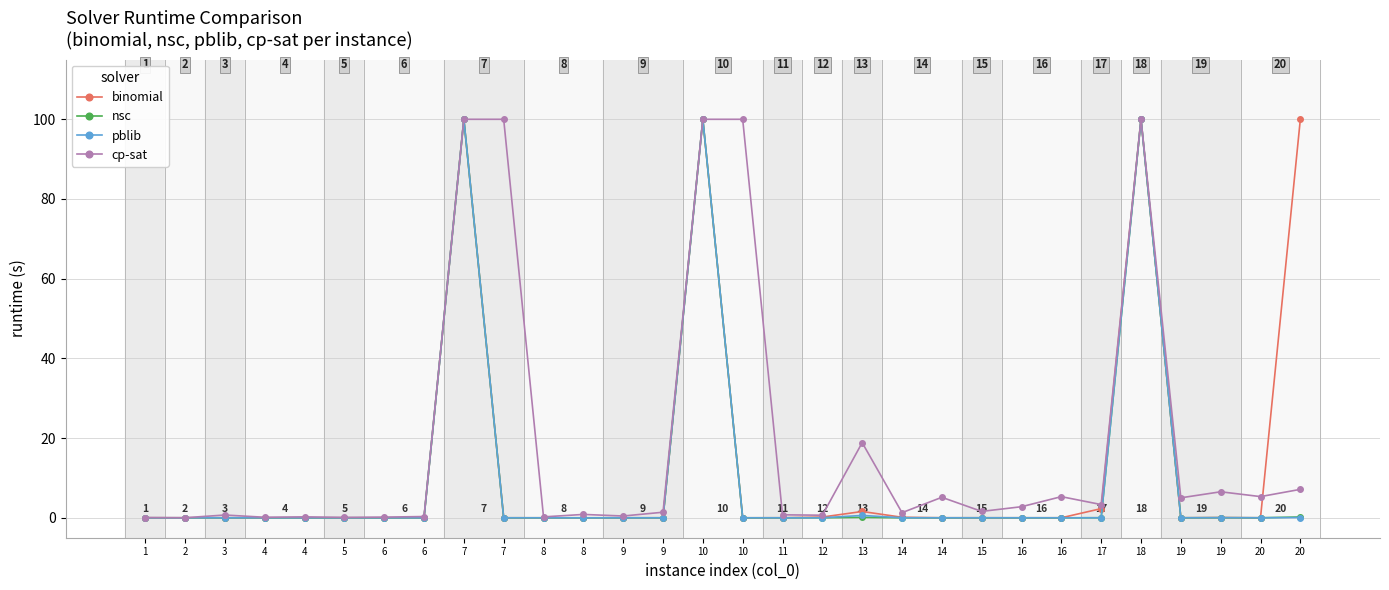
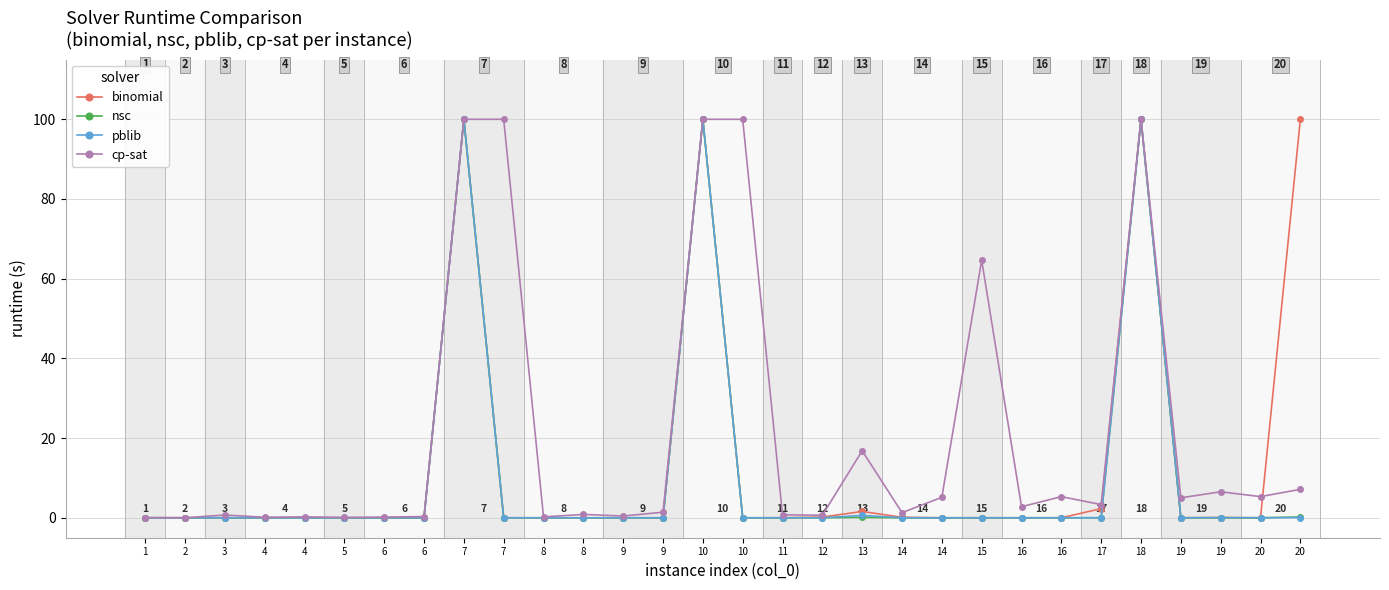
  {
    "cp-sat": {
-     "13": 19,
-     "15": 2
+     "13": 17,
+     "15": 65
    }
  }
